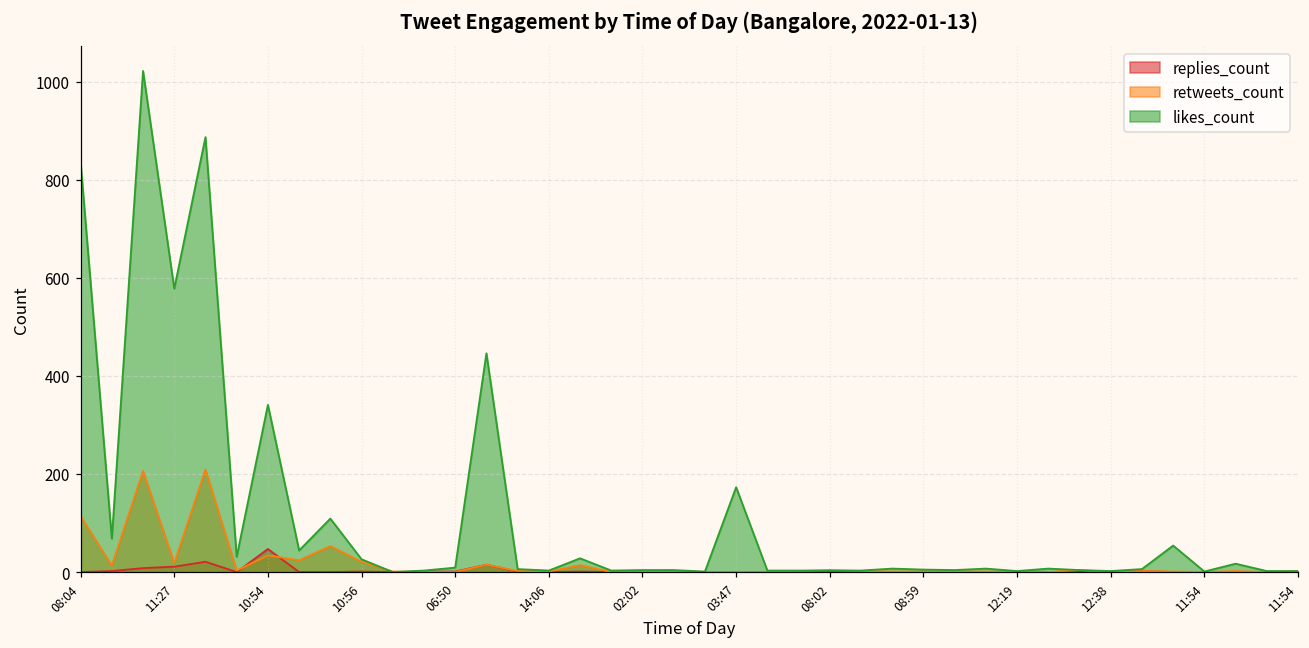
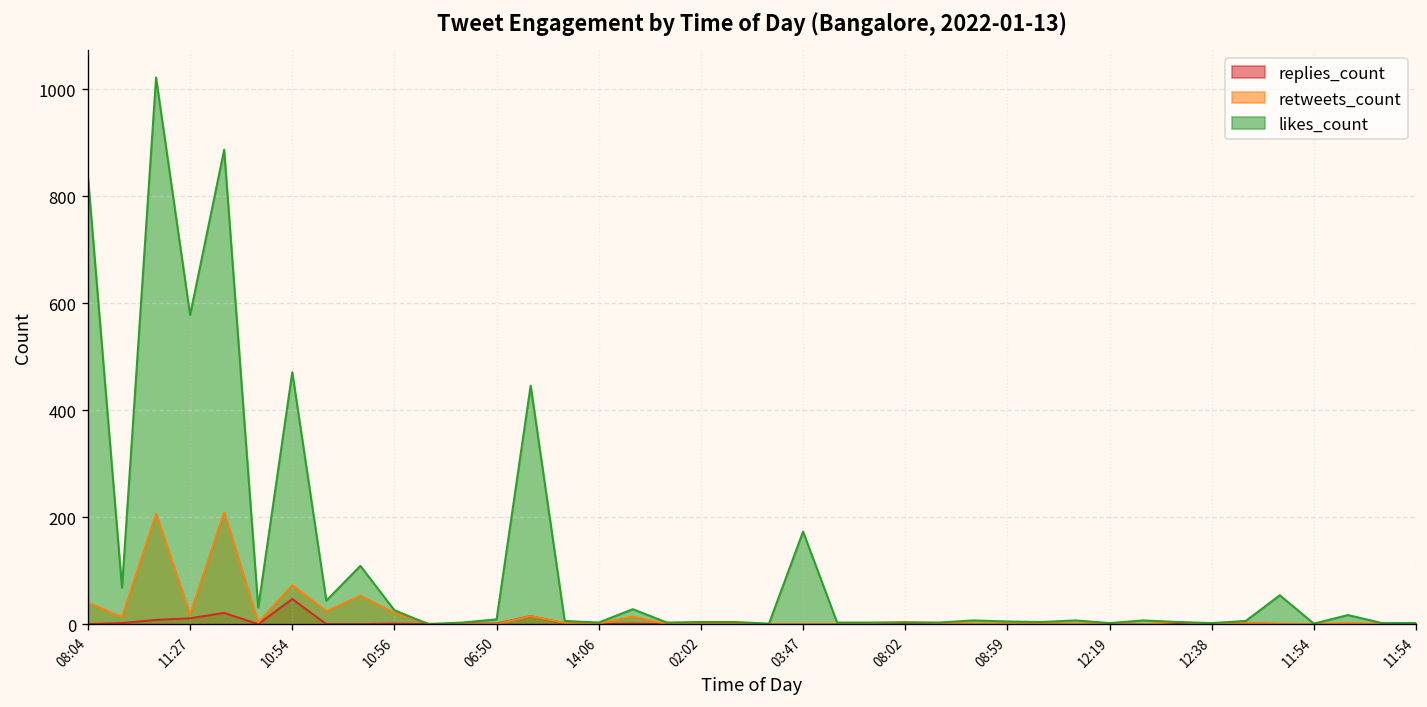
  {
    "replies_count": {
      "08:04": 0,
      "11:27": 10,
      "10:54": 50,
      "10:56": 0
    },
    "retweets_count": {
-     "08:04": 110,
+     "08:04": 40,
      "11:27": 20,
-     "10:54": 30
+     "10:54": 70
    },
    "likes_count": {
      "08:04": 840,
      "11:27": 580,
-     "10:54": 340,
+     "10:54": 470,
      "06:50": 10,
      "03:47": 170
    }
  }
